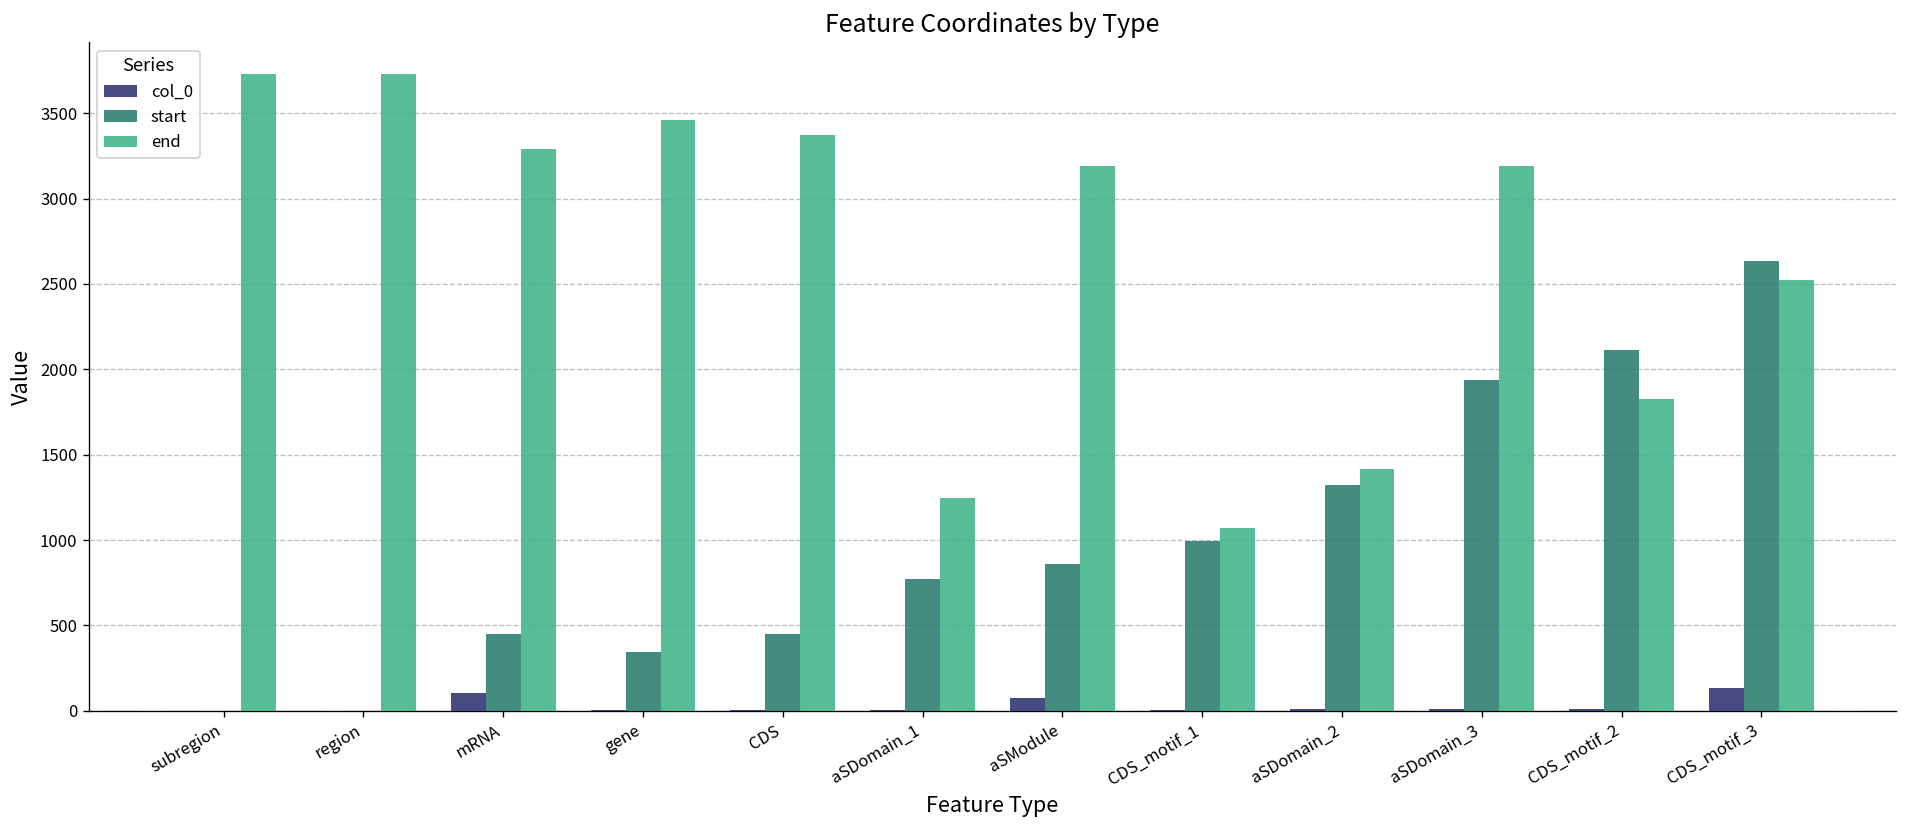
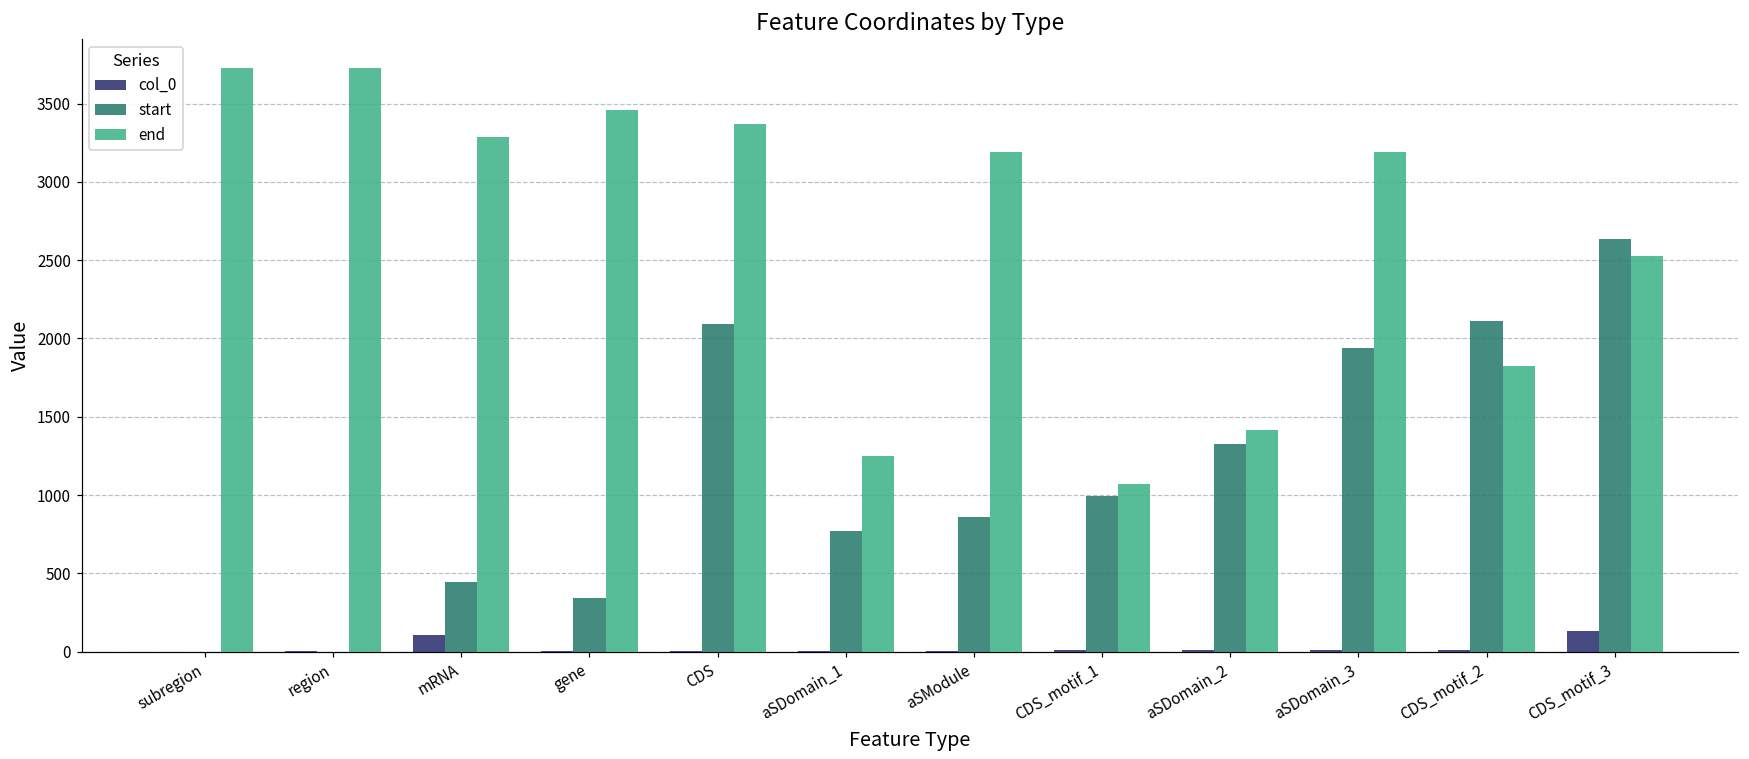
  {
    "col_0": {
      "subregion": 0,
      "mRNA": 100,
-     "aSModule": 80,
+     "aSModule": 10,
      "CDS_motif_3": 130
    },
    "start": {
      "subregion": 0,
      "region": 0,
      "mRNA": 450,
      "gene": 340,
-     "CDS": 450,
+     "CDS": 2090,
      "aSDomain_1": 770,
      "aSModule": 860,
      "CDS_motif_1": 1000,
      "aSDomain_2": 1320,
      "aSDomain_3": 1940,
      "CDS_motif_2": 2110,
      "CDS_motif_3": 2630
    },
    "end": {
      "subregion": 3730,
      "region": 3730,
      "mRNA": 3290,
      "gene": 3460,
      "CDS": 3370,
      "aSDomain_1": 1250,
      "aSModule": 3190,
      "CDS_motif_1": 1070,
      "aSDomain_2": 1420,
      "aSDomain_3": 3190,
      "CDS_motif_2": 1820,
      "CDS_motif_3": 2520
    }
  }
